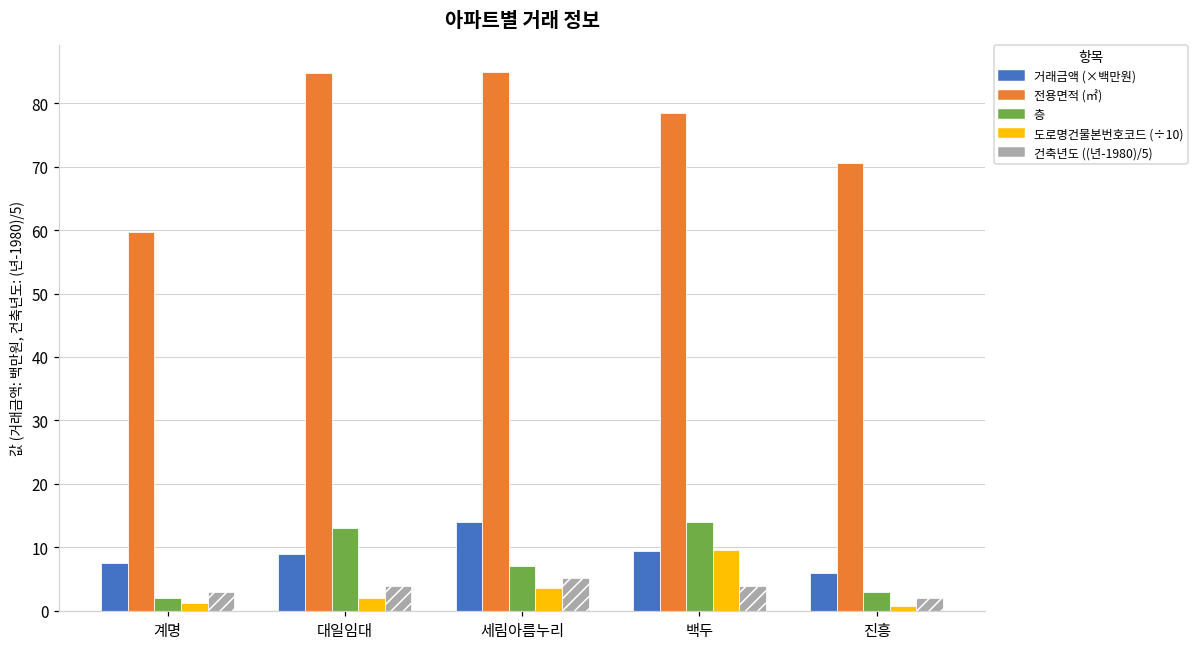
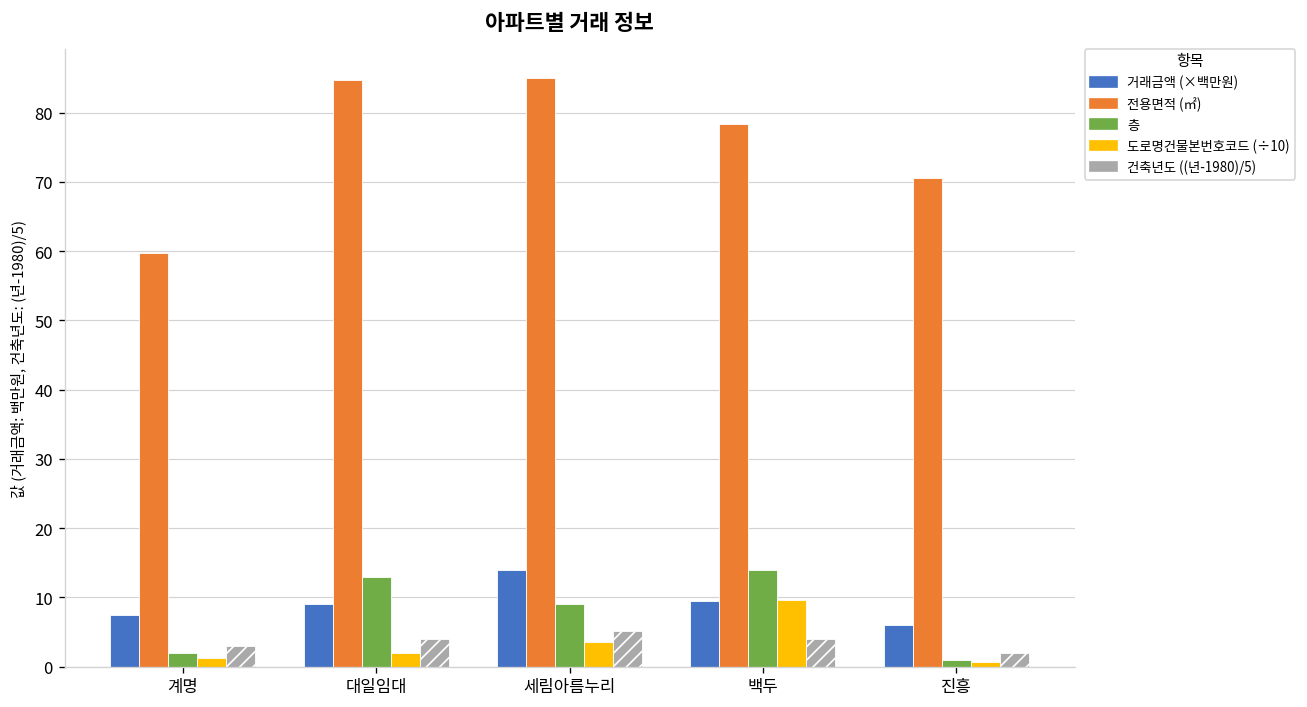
  {
    "층": {
      "계명": 2,
      "대일임대": 13,
-     "세림아름누리": 7,
+     "세림아름누리": 9,
      "백두": 14,
-     "진흥": 3
+     "진흥": 1
    }
  }
